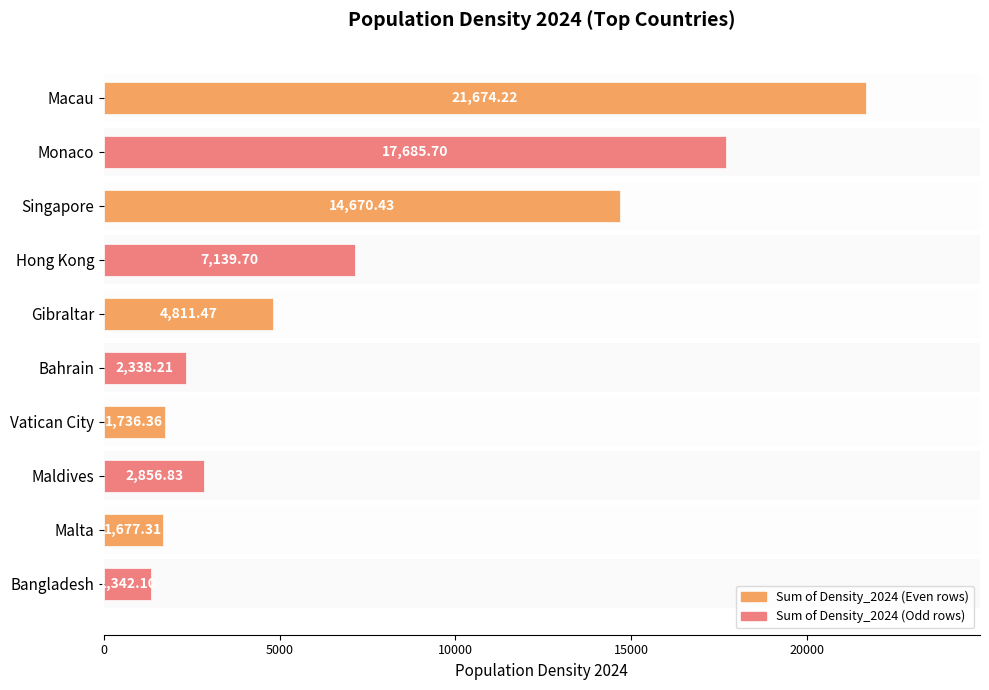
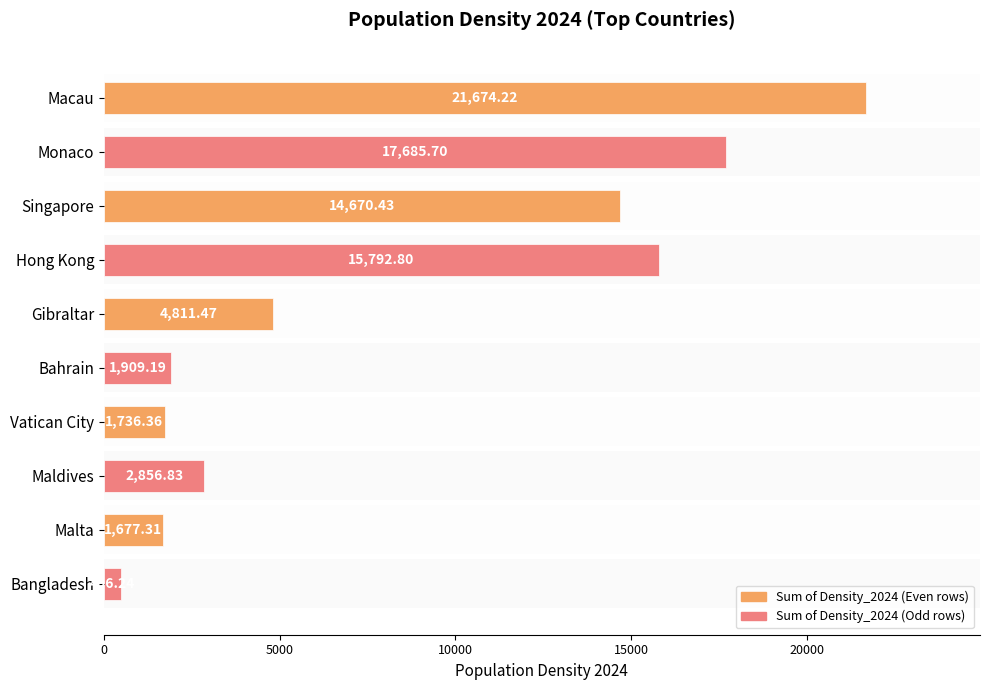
  {
    "Macau": "21,674.22",
    "Monaco": "17,685.70",
    "Singapore": "14,670.43",
-   "Hong Kong": "7,139.70",
+   "Hong Kong": "15,792.80",
    "Gibraltar": "4,811.47",
-   "Bahrain": "2,338.21",
+   "Bahrain": "1,909.19",
    "Vatican City": "1,736.36",
    "Maldives": "2,856.83",
    "Malta": "1,677.31",
-   "Bangladesh": "1300"
+   "Bangladesh": "500"
  }
